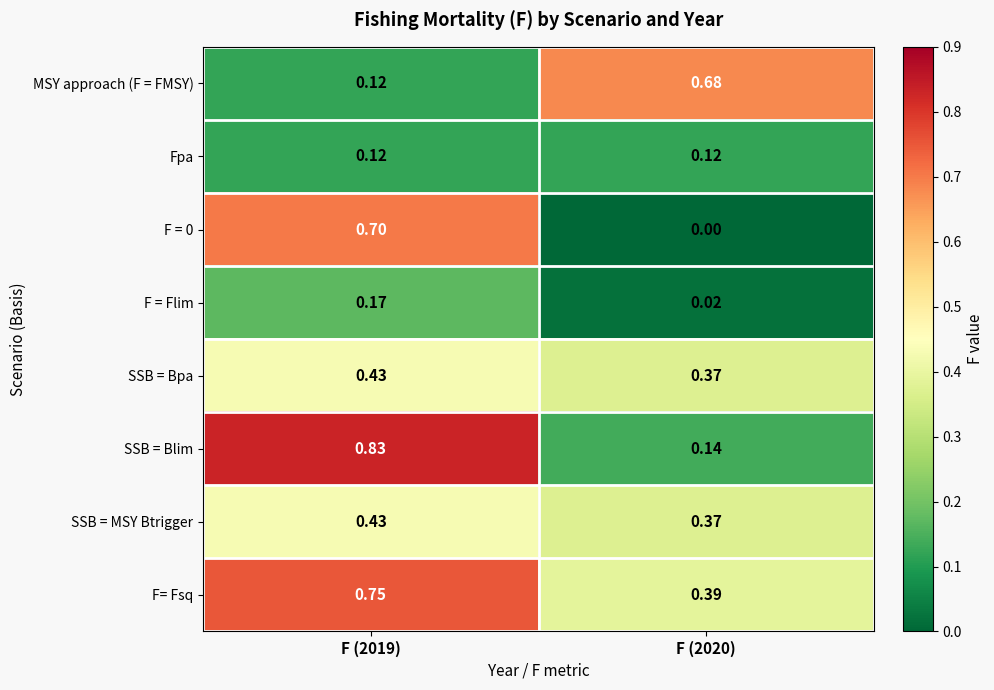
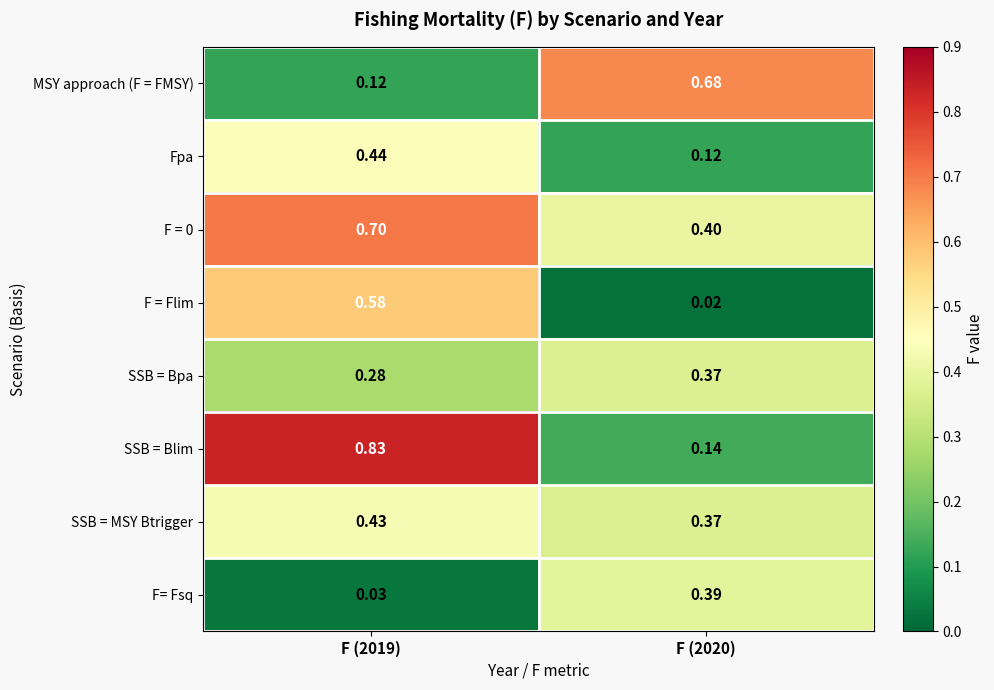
  {
    "MSY approach (F = FMSY)": {
      "F (2019)": 0.12,
      "F (2020)": 0.68
    },
    "Fpa": {
-     "F (2019)": 0.12,
+     "F (2019)": 0.44,
      "F (2020)": 0.12
    },
    "F = 0": {
      "F (2019)": 0.70,
-     "F (2020)": 0.00
+     "F (2020)": 0.40
    },
    "F = Flim": {
-     "F (2019)": 0.17,
+     "F (2019)": 0.58,
      "F (2020)": 0.02
    },
    "SSB = Bpa": {
-     "F (2019)": 0.43,
+     "F (2019)": 0.28,
      "F (2020)": 0.37
    },
    "SSB = Blim": {
      "F (2019)": 0.83,
      "F (2020)": 0.14
    },
    "SSB = MSY Btrigger": {
      "F (2019)": 0.43,
      "F (2020)": 0.37
    },
    "F= Fsq": {
-     "F (2019)": 0.75,
+     "F (2019)": 0.03,
      "F (2020)": 0.39
    }
  }
